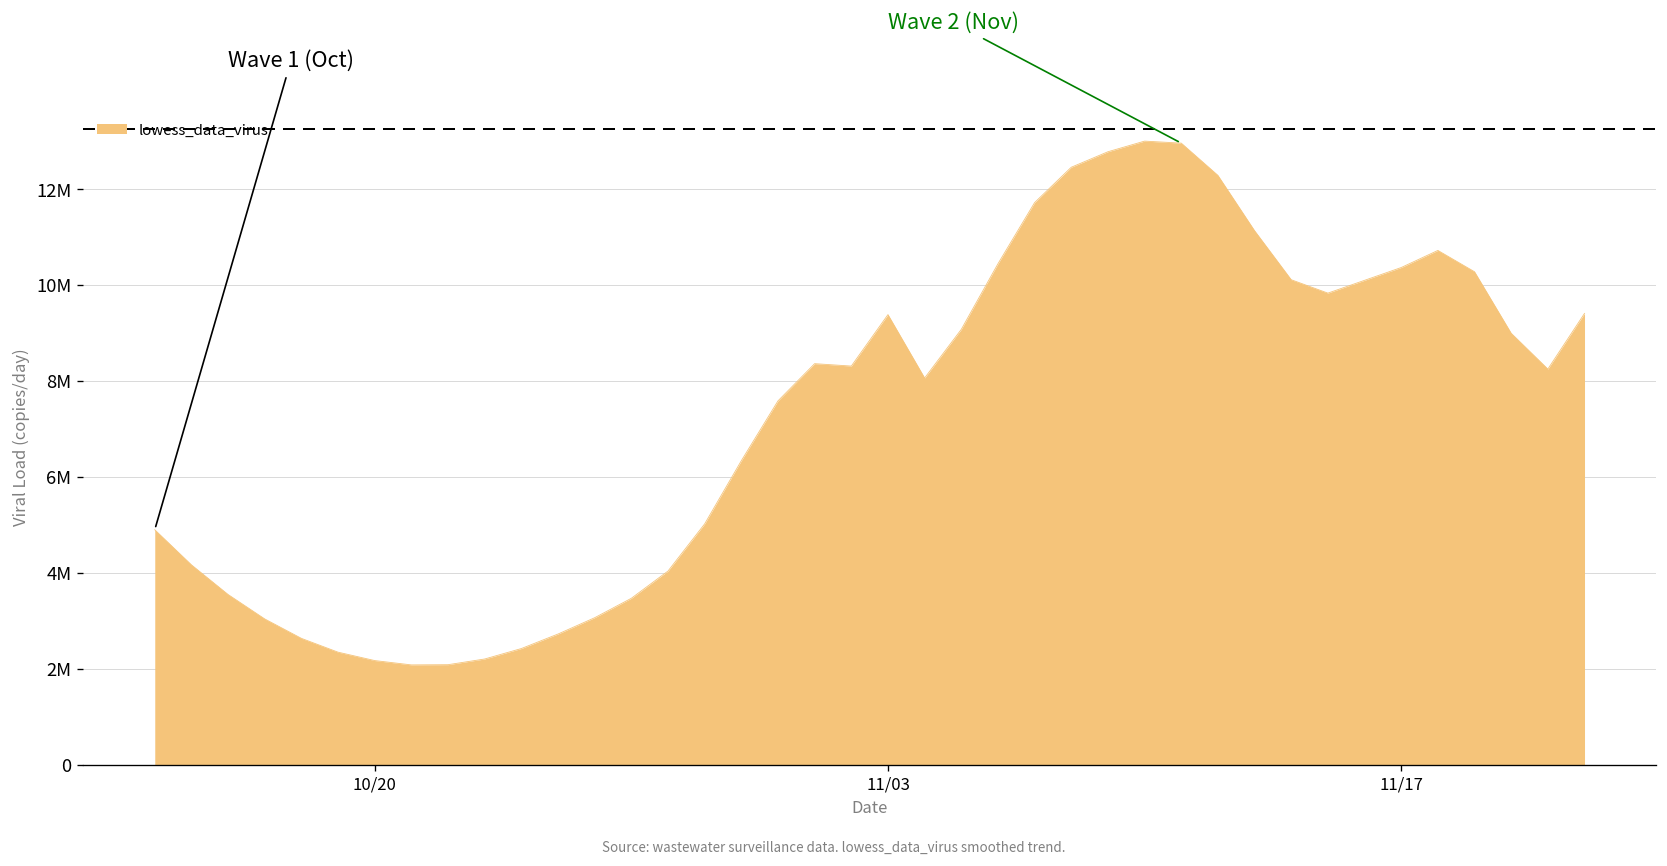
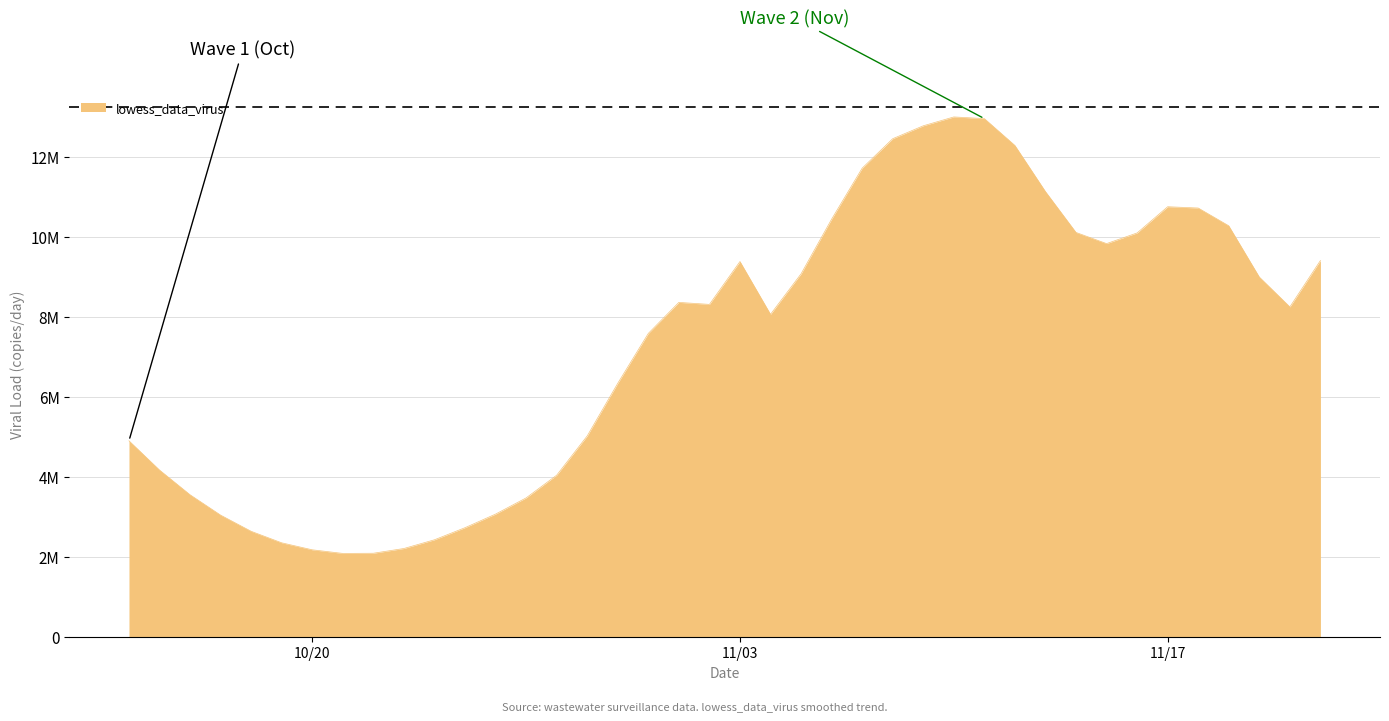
  {
    "10/20": 2200000,
    "11/03": 9400000,
-   "11/17": 10400000
+   "11/17": 10800000
  }
